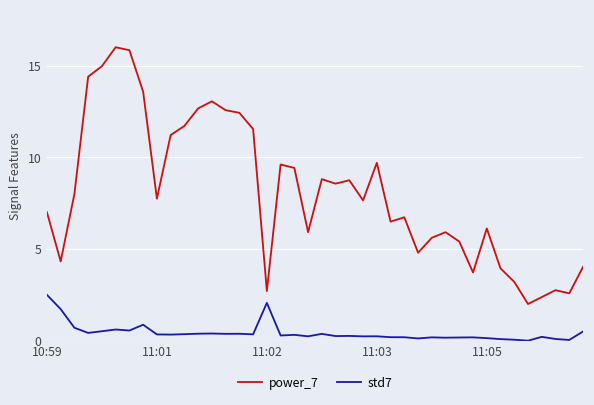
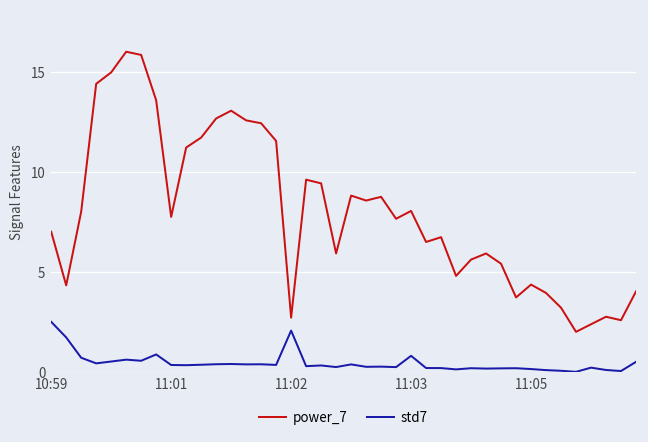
  {
    "power_7": {
      "10:59": 7.0,
      "11:01": 7.7,
      "11:02": 2.7,
-     "11:03": 9.7,
-     "11:05": 6.1
+     "11:03": 8.0,
+     "11:05": 4.4
    },
    "std7": {
      "10:59": 2.5,
      "11:01": 0.3,
      "11:02": 2.1,
-     "11:03": 0.2,
+     "11:03": 0.8,
      "11:05": 0.1
    }
  }
